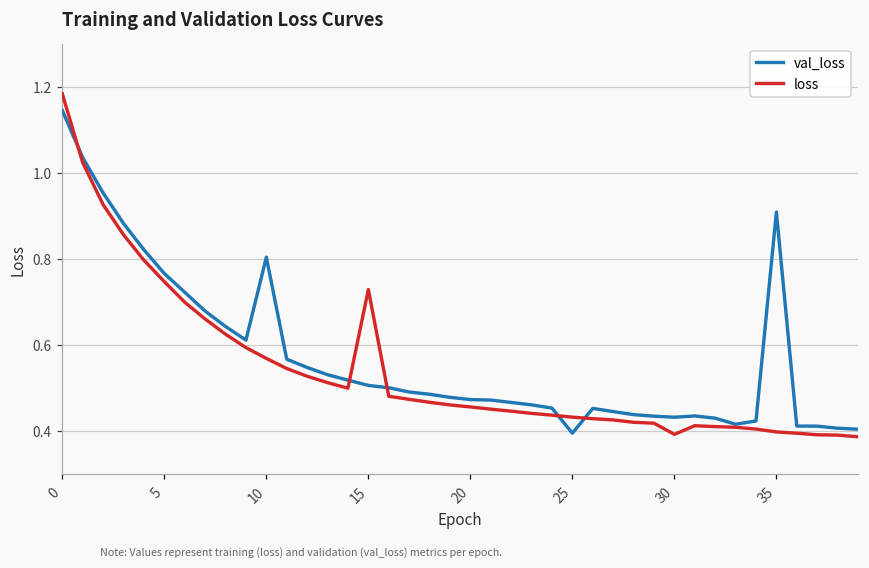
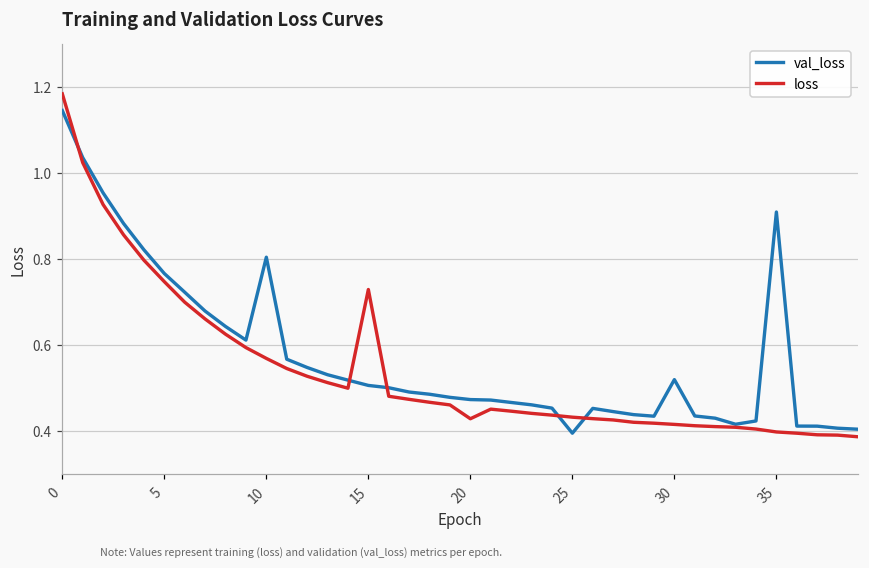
  {
    "val_loss": {
      "0": 1.15,
      "5": 0.77,
      "10": 0.80,
      "15": 0.51,
      "20": 0.47,
      "25": 0.39,
-     "30": 0.43,
+     "30": 0.52,
      "35": 0.91
    },
    "loss": {
      "0": 1.18,
      "5": 0.75,
      "10": 0.57,
      "15": 0.73,
-     "20": 0.46,
+     "20": 0.43,
      "25": 0.43,
-     "30": 0.39,
+     "30": 0.42,
      "35": 0.40
    }
  }
